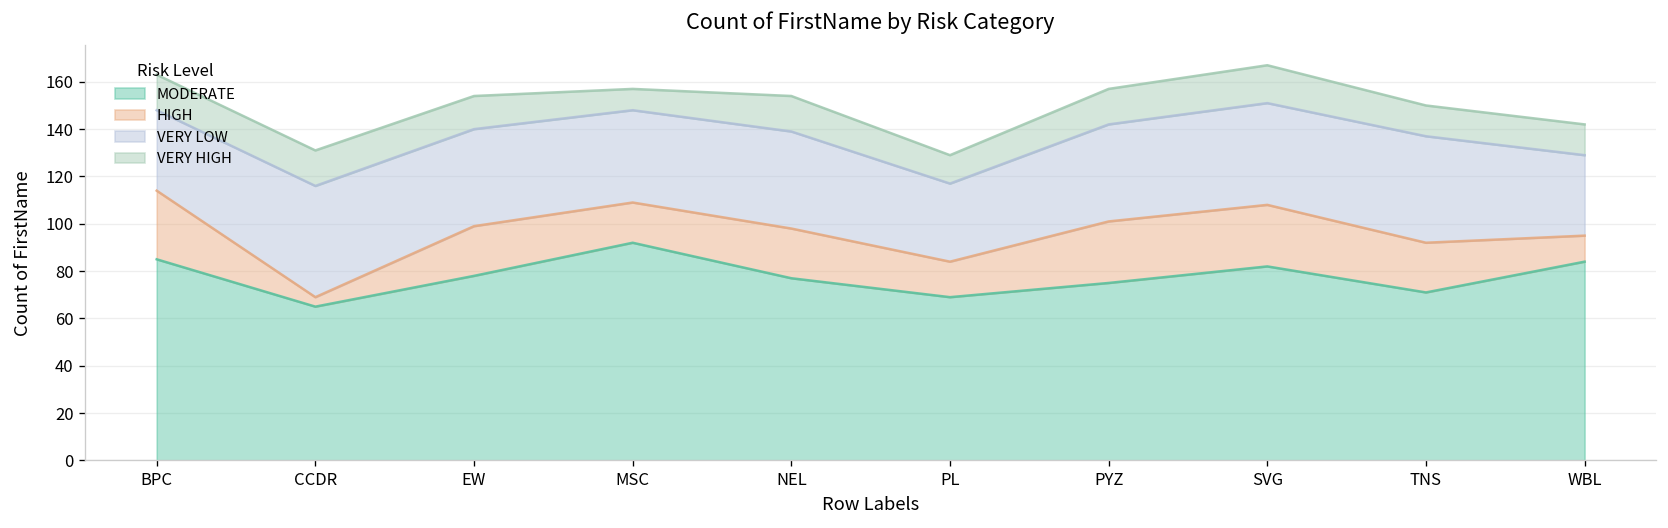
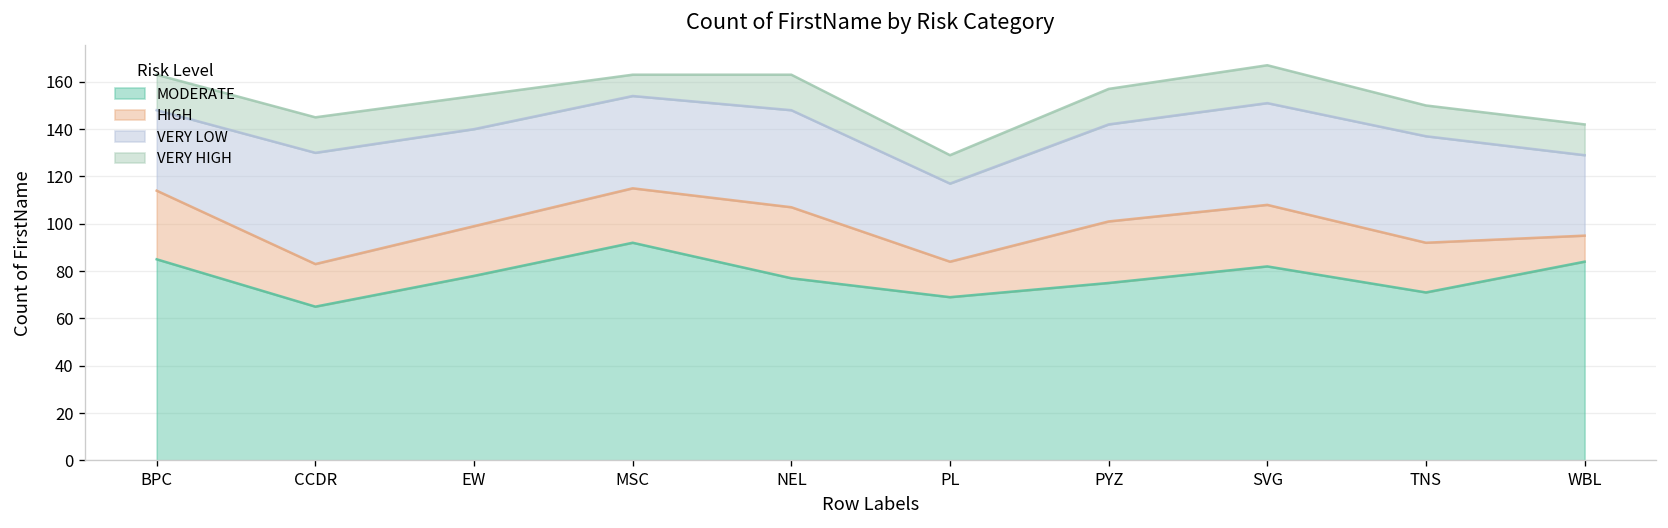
  {
    "HIGH": {
      "BPC": 29,
-     "CCDR": 4,
+     "CCDR": 18,
      "EW": 21,
-     "MSC": 17,
-     "NEL": 21,
+     "MSC": 23,
+     "NEL": 30,
      "PL": 15,
      "PYZ": 26,
      "SVG": 26,
      "TNS": 21,
      "WBL": 11
    }
  }
